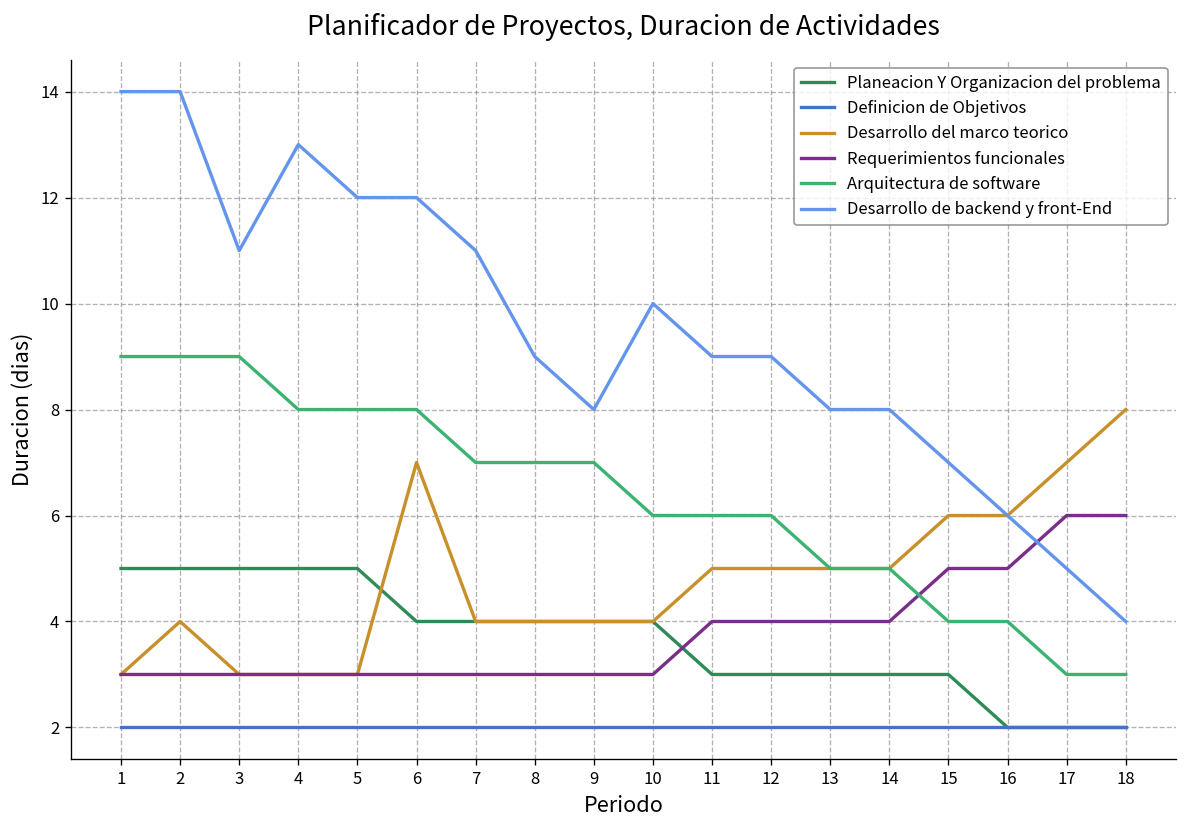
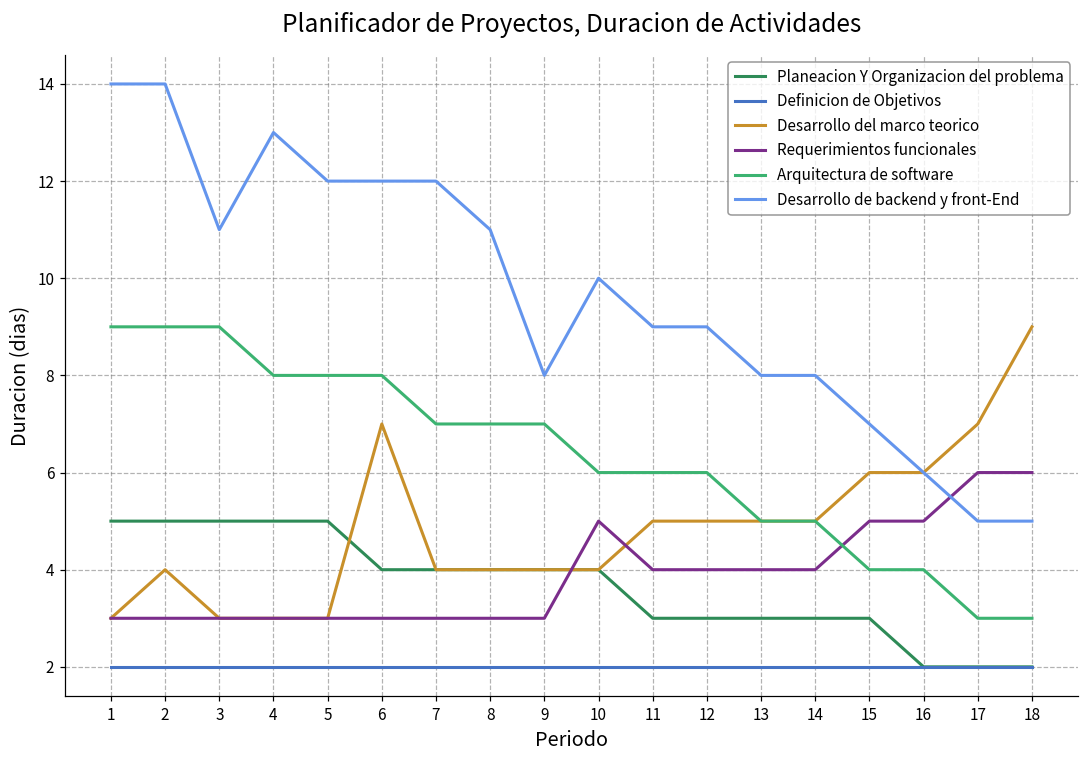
  {
    "Definicion de Objetivos": {
      "1": 2,
      "2": 2,
      "3": 2,
      "4": 2,
      "5": 2,
      "6": 2,
      "7": 2,
      "8": 2,
      "9": 2,
      "10": 2,
      "11": 2,
      "12": 2,
      "13": 2,
      "14": 2,
      "15": 2
    },
    "Desarrollo del marco teorico": {
      "2": 4,
      "6": 7,
      "11": 5,
      "12": 5,
      "15": 6,
      "17": 7,
-     "18": 8
+     "18": 9
    },
    "Requerimientos funcionales": {
      "2": 3,
      "6": 3,
      "7": 3,
      "8": 3,
      "9": 3,
-     "10": 3,
+     "10": 5,
      "11": 4,
      "12": 4,
      "13": 4,
      "14": 4,
      "15": 5,
      "16": 5,
      "17": 6,
      "18": 6
    },
    "Desarrollo de backend y front-End": {
      "1": 14,
      "2": 14,
      "3": 11,
      "4": 13,
      "5": 12,
      "6": 12,
-     "7": 11,
-     "8": 9,
+     "7": 12,
+     "8": 11,
      "9": 8,
      "10": 10,
      "11": 9,
      "12": 9,
      "13": 8,
      "14": 8,
      "15": 7,
      "17": 5,
-     "18": 4
+     "18": 5
    }
  }
